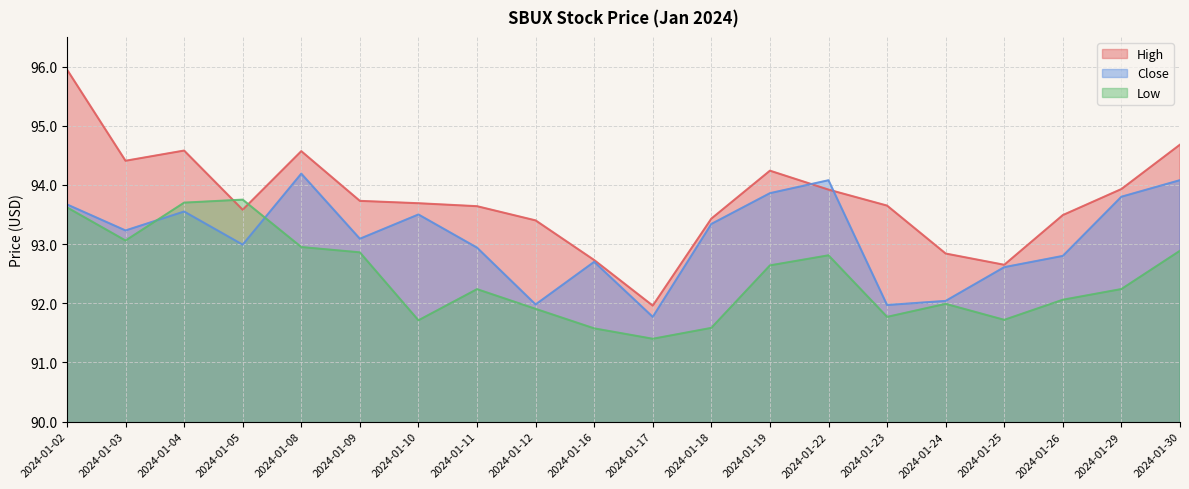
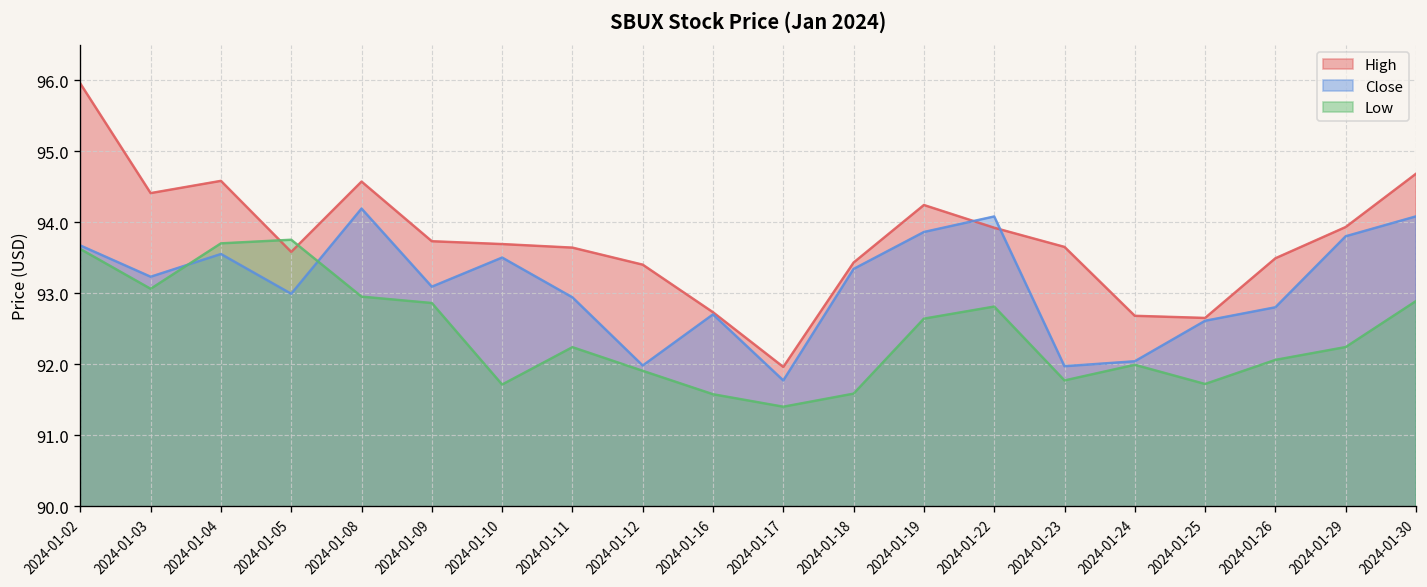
  {
    "High": {
      "2024-01-02": 95.9,
      "2024-01-03": 94.4,
      "2024-01-04": 94.6,
      "2024-01-05": 93.6,
      "2024-01-08": 94.6,
      "2024-01-09": 93.7,
      "2024-01-10": 93.7,
      "2024-01-11": 93.6,
      "2024-01-12": 93.4,
      "2024-01-17": 92.0,
      "2024-01-18": 93.4,
      "2024-01-19": 94.2,
      "2024-01-22": 93.9,
      "2024-01-23": 93.7,
-     "2024-01-24": 92.8,
+     "2024-01-24": 92.7,
      "2024-01-26": 93.5,
      "2024-01-29": 93.9,
      "2024-01-30": 94.7
    },
    "Close": {
      "2024-01-02": 93.7,
      "2024-01-03": 93.2,
      "2024-01-04": 93.6,
      "2024-01-05": 93.0,
      "2024-01-08": 94.2,
      "2024-01-09": 93.1,
      "2024-01-10": 93.5,
      "2024-01-11": 92.9,
      "2024-01-12": 92.0,
      "2024-01-17": 91.8,
      "2024-01-18": 93.3,
      "2024-01-19": 93.9,
      "2024-01-22": 94.1,
      "2024-01-23": 92.0,
      "2024-01-24": 92.0,
      "2024-01-26": 92.8,
      "2024-01-29": 93.8,
      "2024-01-30": 94.1
    },
    "Low": {
      "2024-01-02": 93.6,
      "2024-01-03": 93.1,
      "2024-01-04": 93.7,
      "2024-01-05": 93.8,
      "2024-01-08": 92.9,
      "2024-01-09": 92.9,
      "2024-01-10": 91.7,
      "2024-01-11": 92.2,
      "2024-01-12": 91.9,
      "2024-01-16": 91.6,
      "2024-01-17": 91.4,
      "2024-01-18": 91.6,
      "2024-01-19": 92.6,
      "2024-01-22": 92.8,
      "2024-01-23": 91.8,
      "2024-01-24": 92.0,
      "2024-01-25": 91.7,
      "2024-01-26": 92.1,
      "2024-01-29": 92.2,
      "2024-01-30": 92.9
    }
  }
